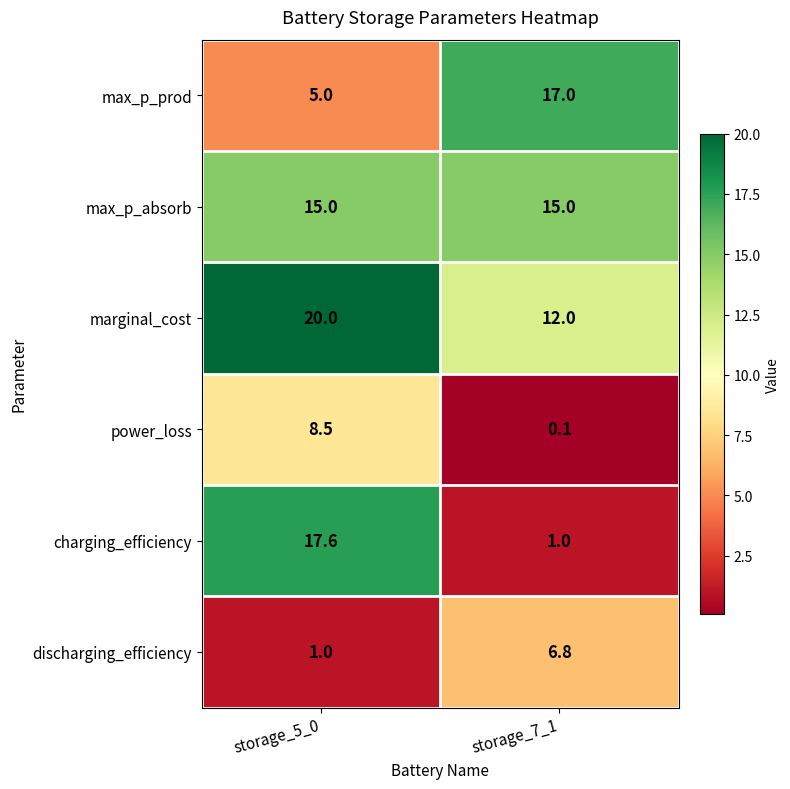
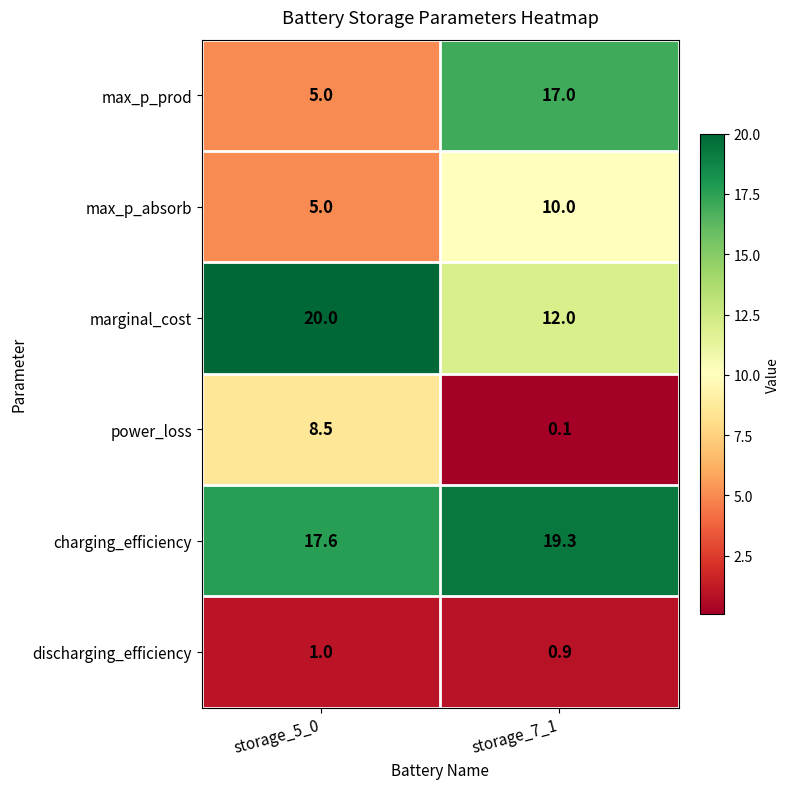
  {
    "max_p_prod": {
      "storage_5_0": 5.0,
      "storage_7_1": 17.0
    },
    "max_p_absorb": {
-     "storage_5_0": 15.0,
-     "storage_7_1": 15.0
+     "storage_5_0": 5.0,
+     "storage_7_1": 10.0
    },
    "marginal_cost": {
      "storage_5_0": 20.0,
      "storage_7_1": 12.0
    },
    "power_loss": {
      "storage_5_0": 8.5,
      "storage_7_1": 0.1
    },
    "charging_efficiency": {
      "storage_5_0": 17.6,
-     "storage_7_1": 1.0
+     "storage_7_1": 19.3
    },
    "discharging_efficiency": {
      "storage_5_0": 1.0,
-     "storage_7_1": 6.8
+     "storage_7_1": 0.9
    }
  }
